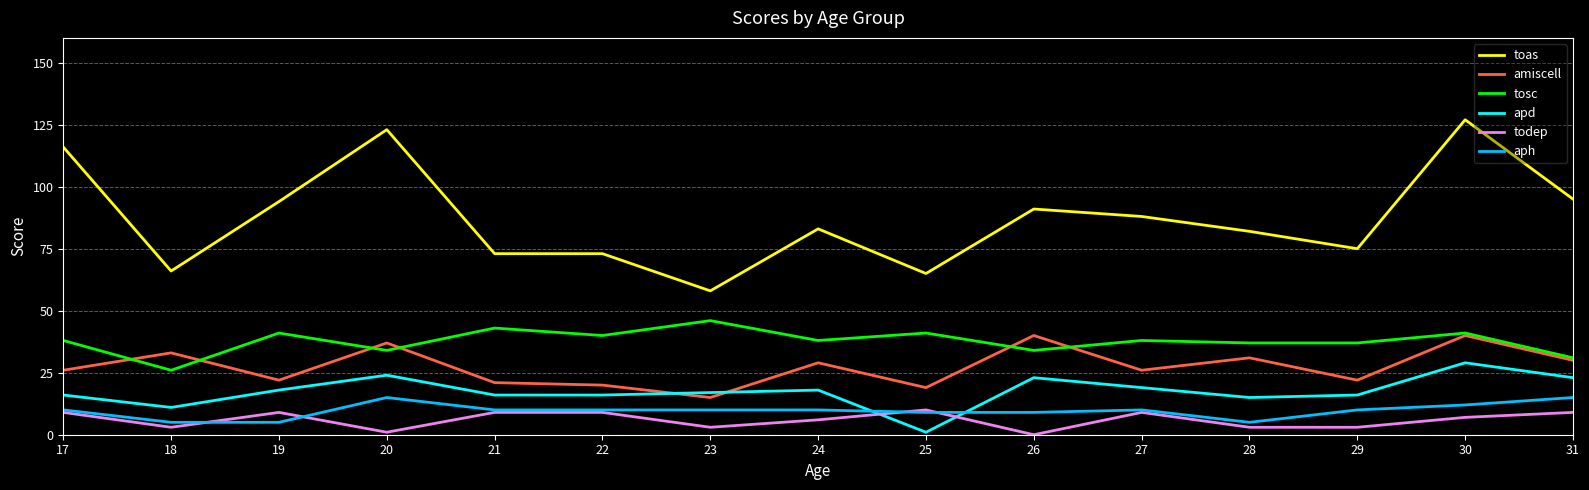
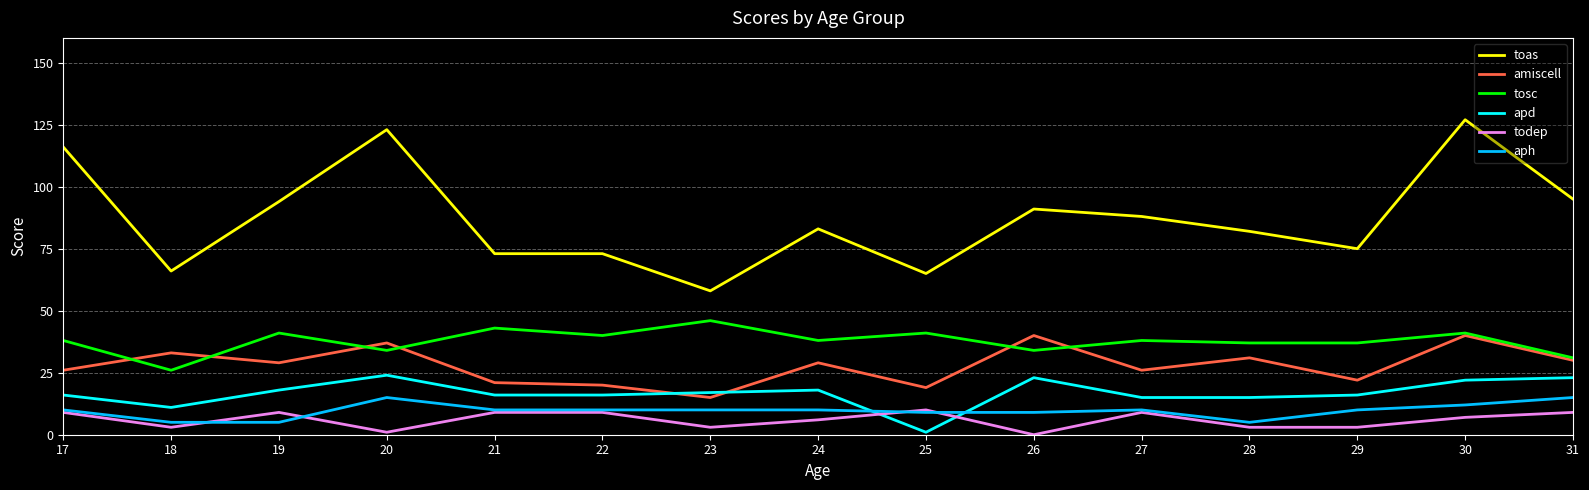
  {
    "toas": {
      "17": 116,
      "18": 66,
      "19": 94,
      "20": 123,
      "21": 73,
      "22": 73,
      "23": 58,
      "24": 83,
      "25": 65,
      "26": 91,
      "27": 88,
      "28": 82,
      "29": 75,
      "30": 127,
      "31": 95
    },
    "amiscell": {
      "17": 26,
      "18": 33,
-     "19": 22,
+     "19": 29,
      "20": 37,
      "21": 21,
      "22": 20,
      "23": 15,
      "24": 29,
      "25": 19,
      "26": 40,
      "27": 26,
      "28": 31,
      "29": 22
    },
    "tosc": {
      "17": 38,
      "18": 26,
      "19": 41,
      "20": 34,
      "21": 43,
      "22": 40,
      "23": 46,
      "24": 38,
      "25": 41,
      "26": 34,
      "27": 38,
      "28": 37,
      "29": 37
    },
    "apd": {
      "17": 16,
      "18": 11,
      "19": 18,
      "20": 24,
      "21": 16,
      "22": 16,
      "23": 17,
      "24": 18,
      "25": 1,
      "26": 23,
-     "27": 19,
+     "27": 15,
      "28": 15,
      "29": 16,
-     "30": 29,
+     "30": 22,
      "31": 23
    },
    "todep": {
      "18": 3,
      "19": 9,
      "20": 1,
      "23": 3,
      "24": 6,
      "26": 0,
      "28": 3,
      "29": 3,
      "30": 7,
      "31": 9
    },
    "aph": {
      "18": 5,
      "19": 5,
      "20": 15,
      "23": 10,
      "24": 10,
      "26": 9,
      "28": 5,
      "29": 10,
      "30": 12,
      "31": 15
    }
  }
